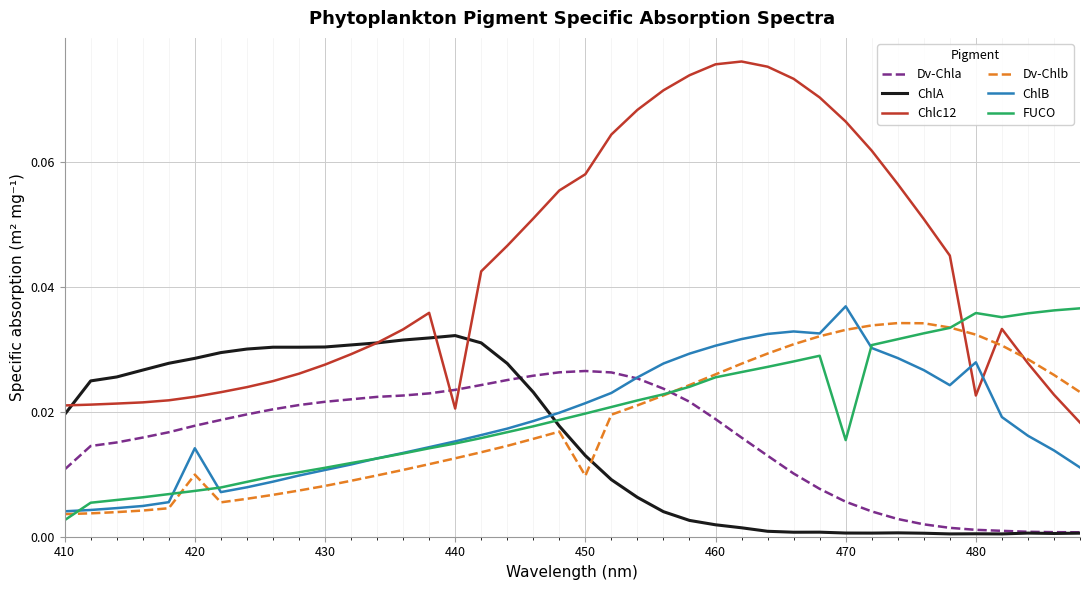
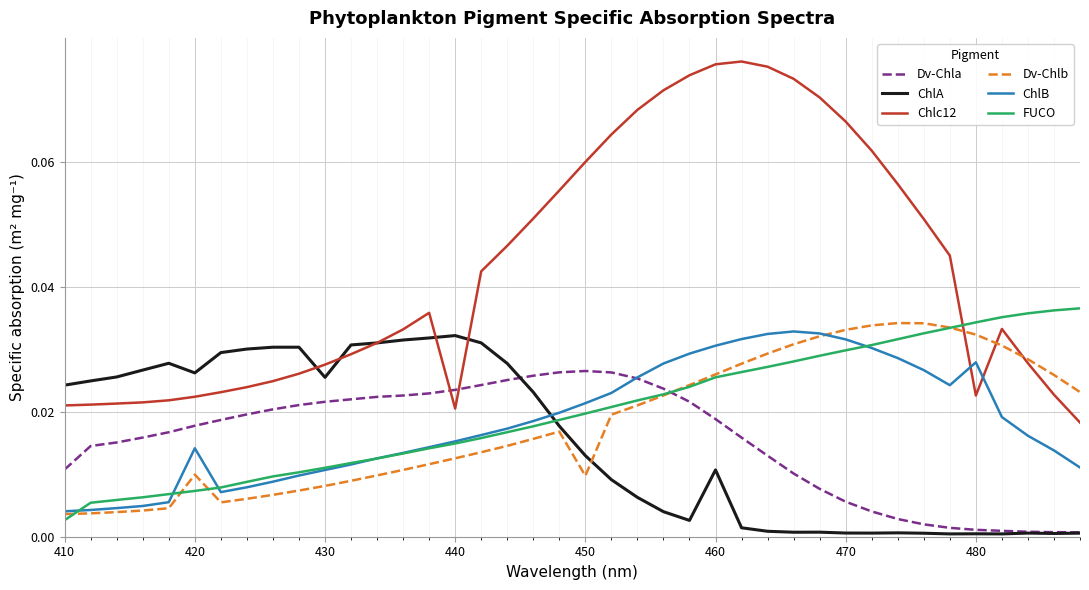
  {
    "Dv-Chla": {
      "410": 0.011,
      "420": 0.018,
      "430": 0.022,
      "440": 0.024,
      "450": 0.027,
      "460": 0.019,
      "470": 0.006,
      "480": 0.001
    },
    "ChlA": {
-     "410": 0.020,
-     "420": 0.029,
-     "430": 0.030,
+     "410": 0.024,
+     "420": 0.026,
+     "430": 0.026,
      "440": 0.032,
      "450": 0.013,
-     "460": 0.002,
+     "460": 0.011,
      "470": 0.001,
      "480": 0.000
    },
    "Chlc12": {
      "410": 0.021,
      "420": 0.022,
      "430": 0.028,
      "440": 0.021,
-     "450": 0.058,
+     "450": 0.060,
      "460": 0.076,
      "470": 0.066,
      "480": 0.023
    },
    "Dv-Chlb": {
      "410": 0.004,
      "420": 0.010,
      "430": 0.008,
      "440": 0.013,
      "450": 0.010,
      "460": 0.026,
      "470": 0.033,
      "480": 0.032
    },
    "ChlB": {
      "410": 0.004,
      "420": 0.014,
      "450": 0.021,
      "460": 0.031,
-     "470": 0.037,
+     "470": 0.032,
      "480": 0.028
    },
    "FUCO": {
      "410": 0.003,
      "420": 0.007,
      "450": 0.020,
      "460": 0.026,
-     "470": 0.015,
-     "480": 0.036
+     "470": 0.030,
+     "480": 0.034
    }
  }
